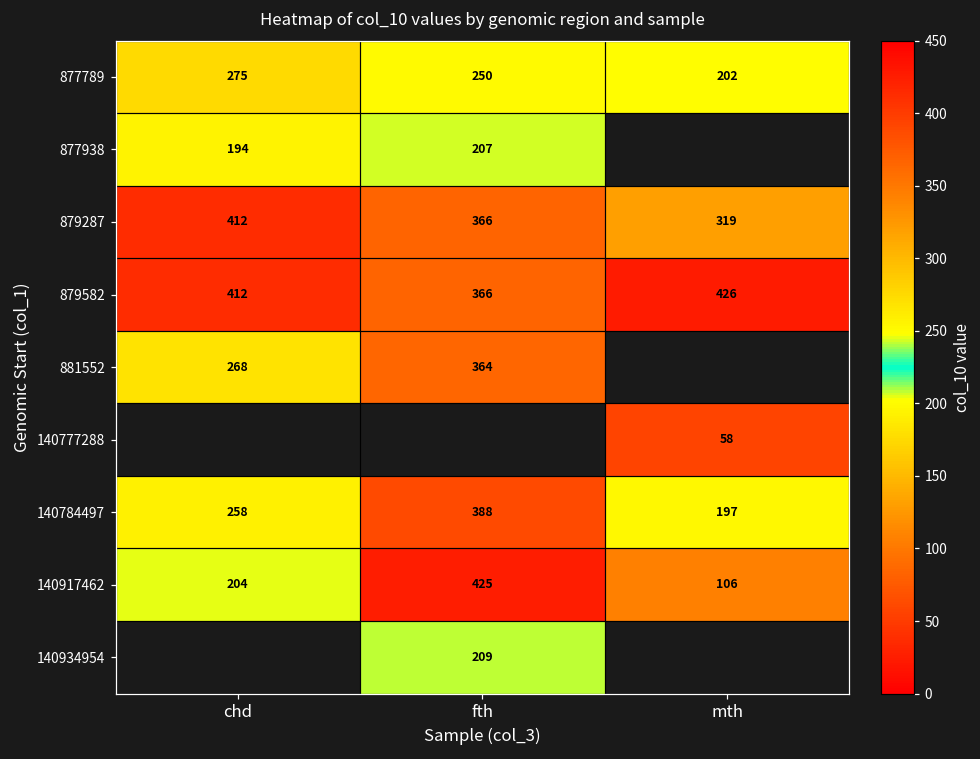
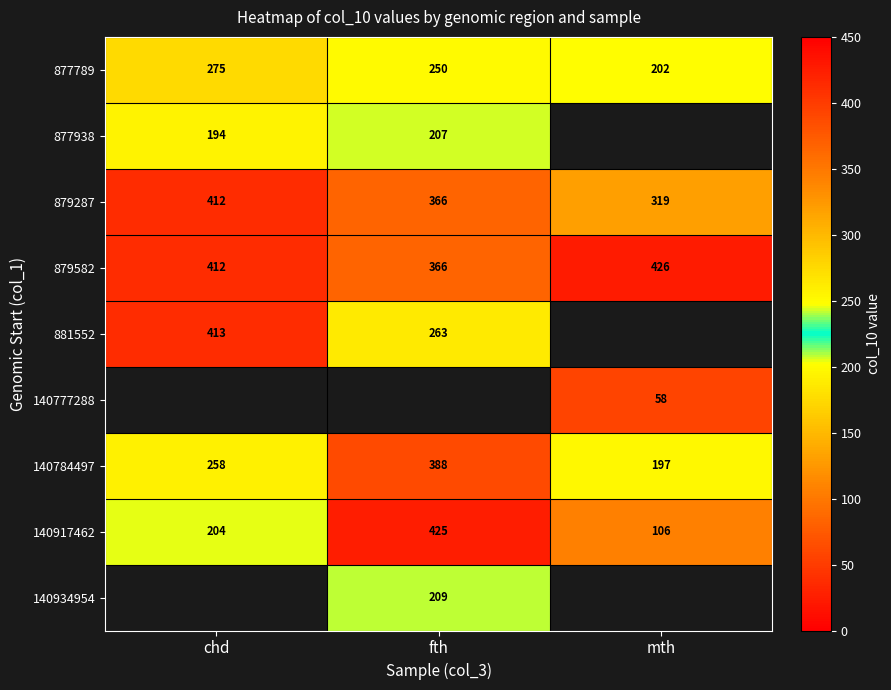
  {
    "877789": {
      "chd": 275,
      "fth": 250,
      "mth": 202
    },
    "877938": {
      "chd": 194,
      "fth": 207
    },
    "879287": {
      "chd": 412,
      "fth": 366,
      "mth": 319
    },
    "879582": {
      "chd": 412,
      "fth": 366,
      "mth": 426
    },
    "881552": {
-     "chd": 268,
-     "fth": 364
+     "chd": 413,
+     "fth": 263
    },
    "140777288": {
      "mth": 58
    },
    "140784497": {
      "chd": 258,
      "fth": 388,
      "mth": 197
    },
    "140917462": {
      "chd": 204,
      "fth": 425,
      "mth": 106
    },
    "140934954": {
      "fth": 209
    }
  }
